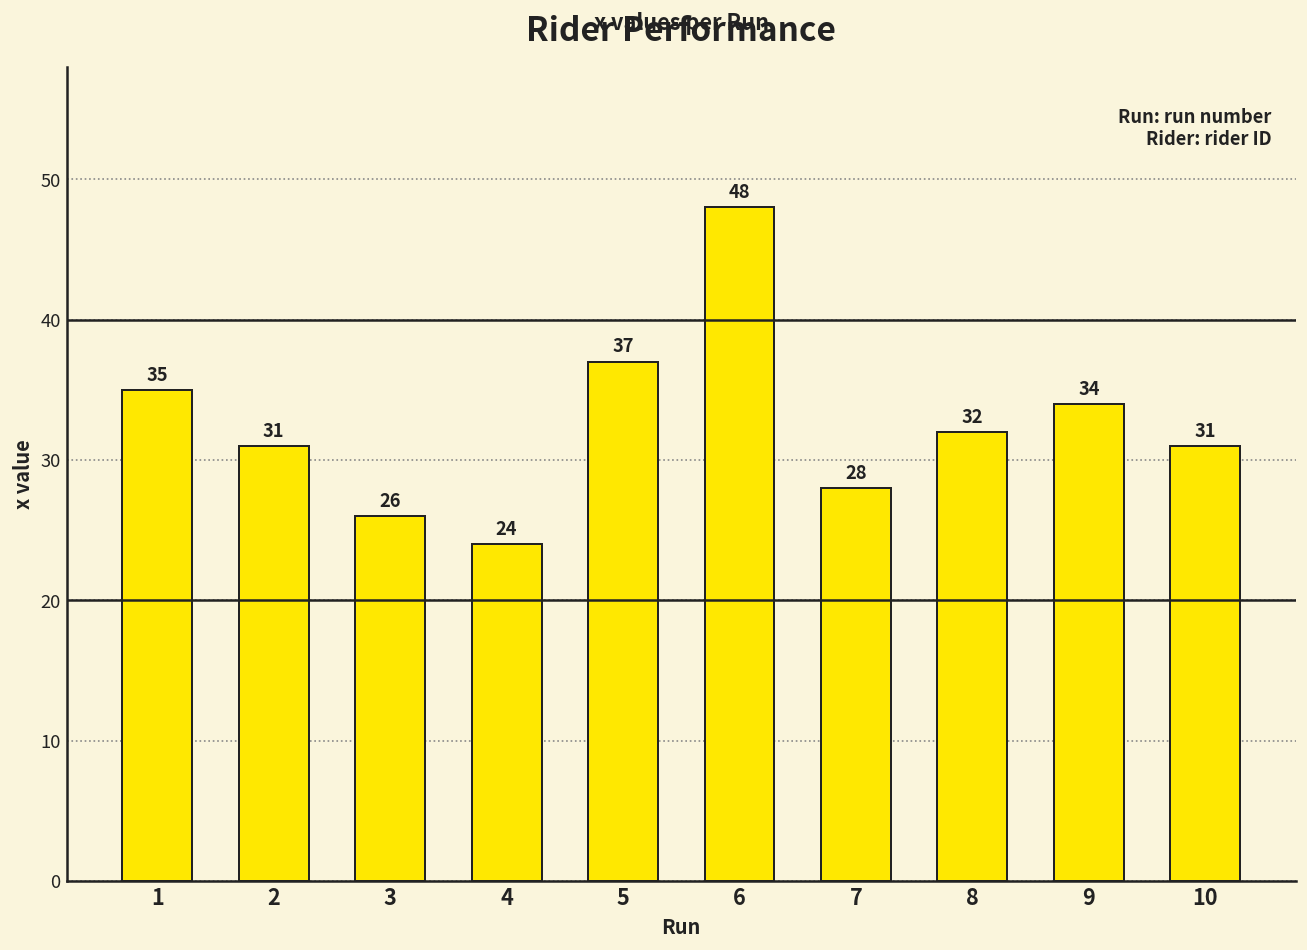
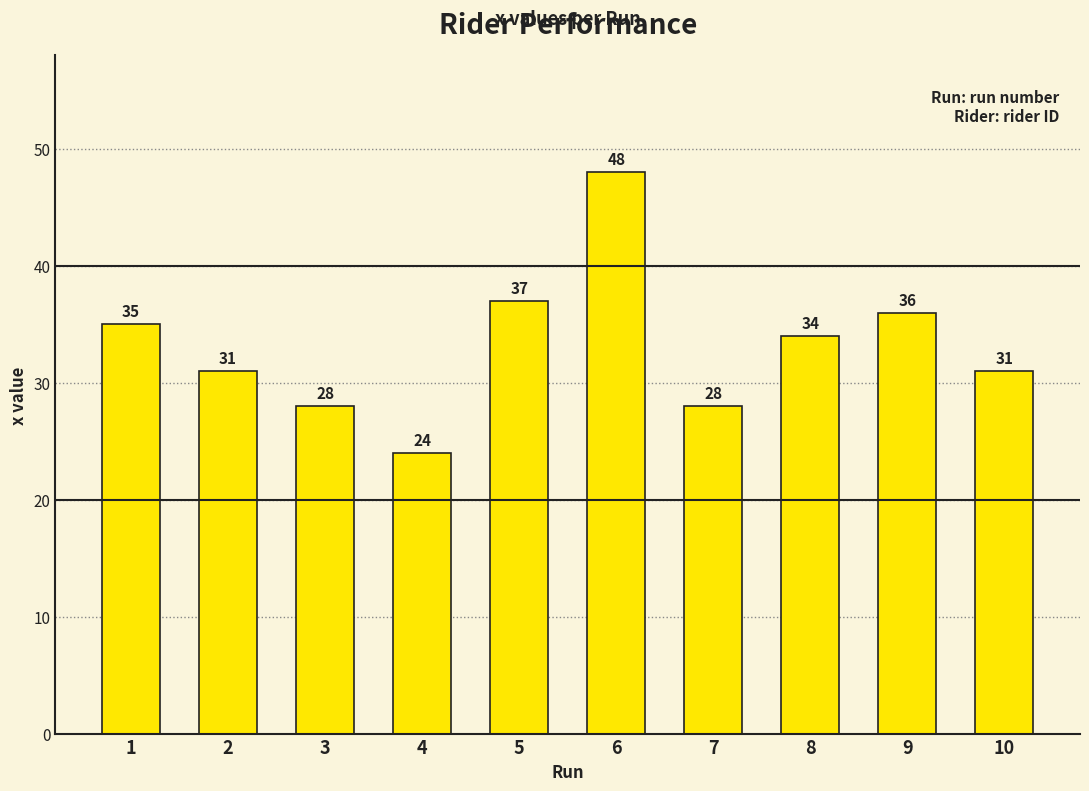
  {
    "1": 35,
    "2": 31,
-   "3": 26,
+   "3": 28,
    "4": 24,
    "5": 37,
    "6": 48,
    "7": 28,
-   "8": 32,
-   "9": 34,
+   "8": 34,
+   "9": 36,
    "10": 31
  }
